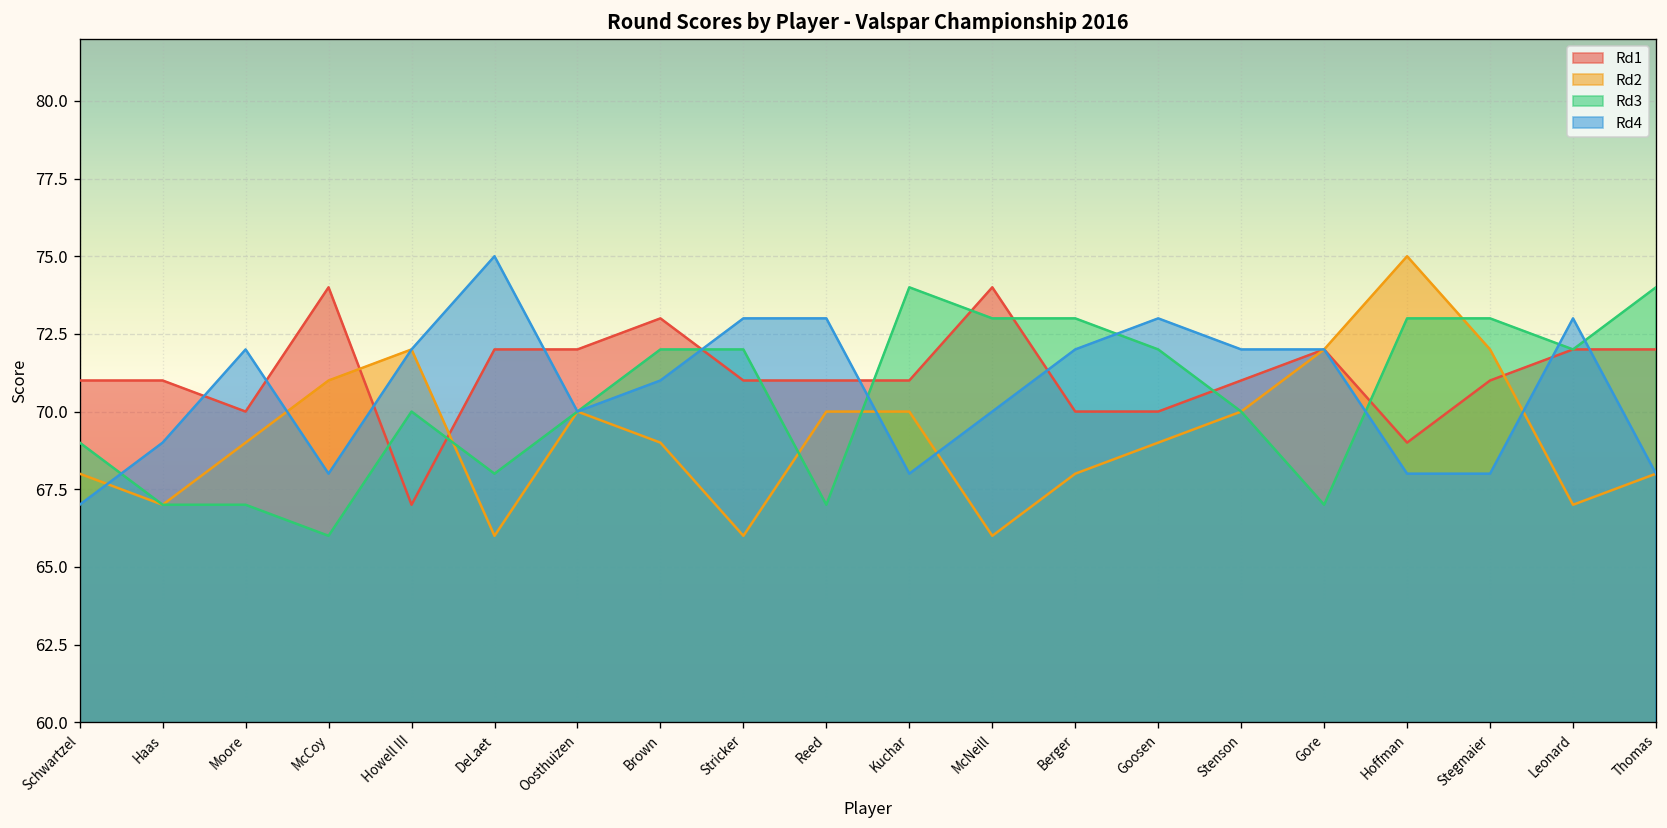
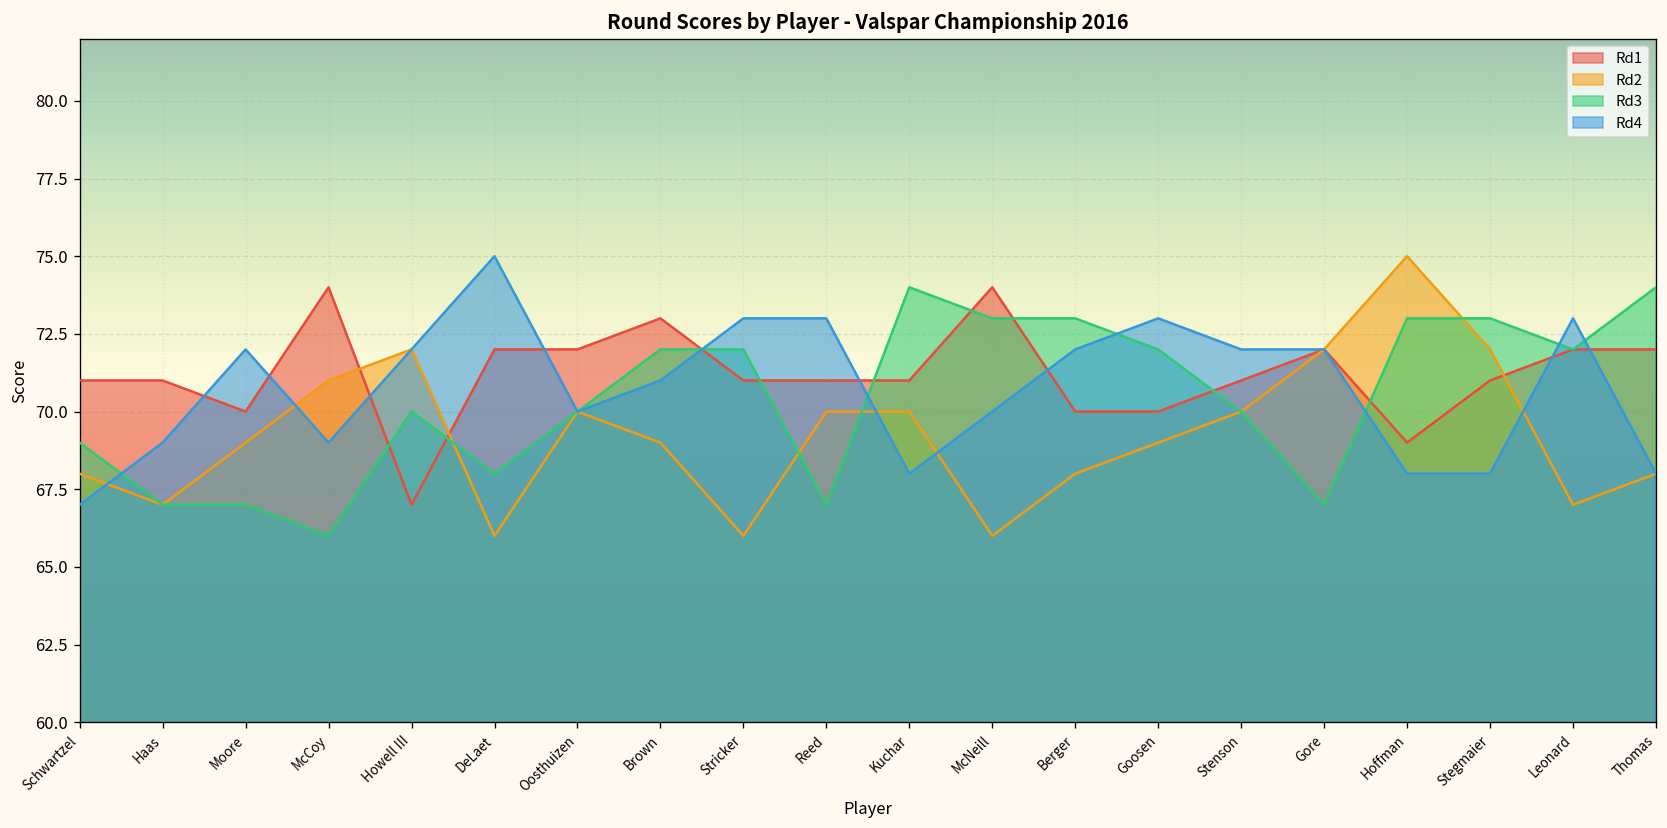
  {
    "Rd1": {
      "Schwartzel": 71,
      "Haas": 71,
      "Moore": 70,
      "McCoy": 74,
      "Howell III": 67,
      "DeLaet": 72,
      "Oosthuizen": 72,
      "Brown": 73,
      "Stricker": 71,
      "Reed": 71,
      "Kuchar": 71,
      "McNeill": 74,
      "Berger": 70,
      "Goosen": 70,
      "Stenson": 71,
      "Hoffman": 69,
      "Stegmaier": 71,
      "Thomas": 72
    },
    "Rd2": {
      "Schwartzel": 68,
      "Moore": 69,
      "McCoy": 71,
      "DeLaet": 66,
      "Brown": 69,
      "Stricker": 66,
      "Reed": 70,
      "Kuchar": 70,
      "McNeill": 66,
      "Berger": 68,
      "Goosen": 69,
      "Hoffman": 75,
      "Stegmaier": 72,
      "Leonard": 67
    },
    "Rd3": {
      "Schwartzel": 69,
      "Moore": 67,
      "McCoy": 66,
      "Howell III": 70,
      "DeLaet": 68,
      "Brown": 72,
      "Stricker": 72,
      "Reed": 67,
      "Kuchar": 74,
      "McNeill": 73,
      "Berger": 73,
      "Goosen": 72,
      "Gore": 67,
      "Hoffman": 73,
      "Stegmaier": 73,
      "Thomas": 74
    },
    "Rd4": {
      "Schwartzel": 67,
      "Haas": 69,
      "Moore": 72,
-     "McCoy": 68,
+     "McCoy": 69,
      "DeLaet": 75,
      "Brown": 71,
      "Stricker": 73,
      "Reed": 73,
      "Kuchar": 68,
      "McNeill": 70,
      "Berger": 72,
      "Goosen": 73,
      "Stenson": 72,
      "Hoffman": 68,
      "Stegmaier": 68,
      "Leonard": 73
    }
  }
